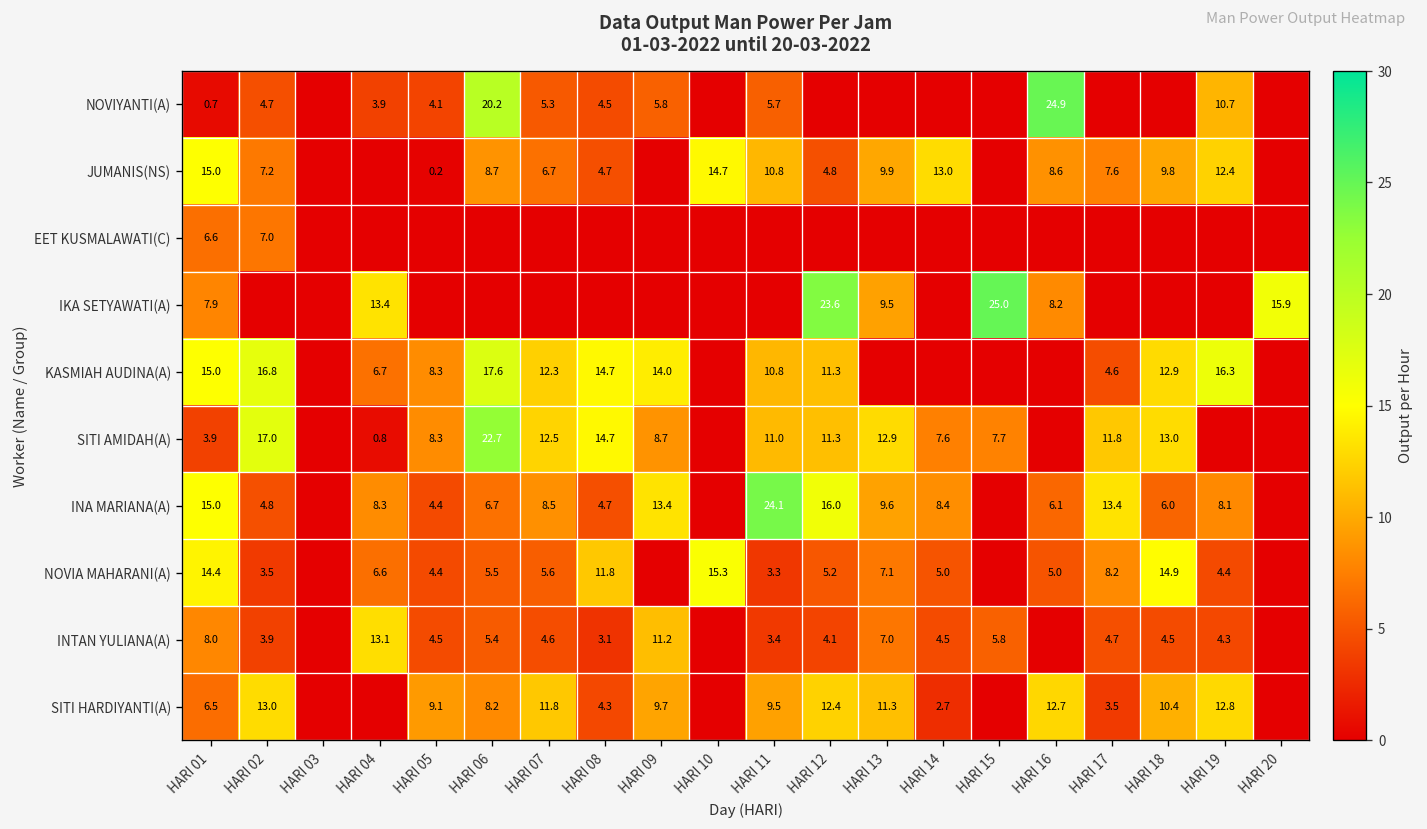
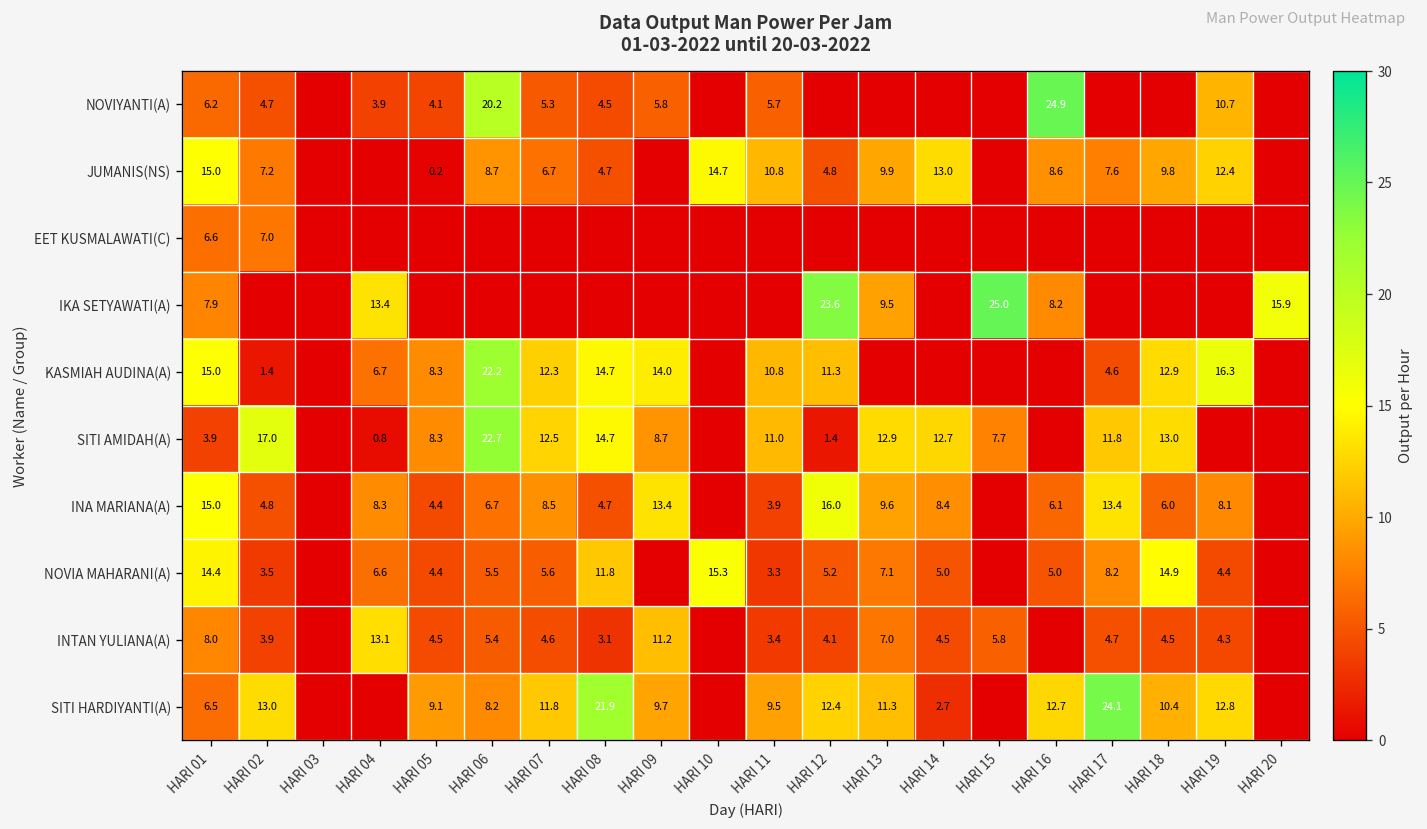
  {
    "NOVIYANTI(A)": {
-     "HARI 01": 0.7,
+     "HARI 01": 6.2,
      "HARI 02": 4.7,
      "HARI 04": 3.9,
      "HARI 05": 4.1,
      "HARI 06": 20.2,
      "HARI 07": 5.3,
      "HARI 08": 4.5,
      "HARI 09": 5.8,
      "HARI 11": 5.7,
      "HARI 16": 24.9,
      "HARI 19": 10.7
    },
    "JUMANIS(NS)": {
      "HARI 01": 15.0,
      "HARI 02": 7.2,
      "HARI 05": 0.2,
      "HARI 06": 8.7,
      "HARI 07": 6.7,
      "HARI 08": 4.7,
      "HARI 10": 14.7,
      "HARI 11": 10.8,
      "HARI 12": 4.8,
      "HARI 13": 9.9,
      "HARI 14": 13.0,
      "HARI 16": 8.6,
      "HARI 17": 7.6,
      "HARI 18": 9.8,
      "HARI 19": 12.4
    },
    "EET KUSMALAWATI(C)": {
      "HARI 01": 6.6,
      "HARI 02": 7.0
    },
    "IKA SETYAWATI(A)": {
      "HARI 01": 7.9,
      "HARI 04": 13.4,
      "HARI 12": 23.6,
      "HARI 13": 9.5,
      "HARI 15": 25.0,
      "HARI 16": 8.2,
      "HARI 20": 15.9
    },
    "KASMIAH AUDINA(A)": {
      "HARI 01": 15.0,
-     "HARI 02": 16.8,
+     "HARI 02": 1.4,
      "HARI 04": 6.7,
      "HARI 05": 8.3,
-     "HARI 06": 17.6,
+     "HARI 06": 22.2,
      "HARI 07": 12.3,
      "HARI 08": 14.7,
      "HARI 09": 14.0,
      "HARI 11": 10.8,
      "HARI 12": 11.3,
      "HARI 17": 4.6,
      "HARI 18": 12.9,
      "HARI 19": 16.3
    },
    "SITI AMIDAH(A)": {
      "HARI 01": 3.9,
      "HARI 02": 17.0,
      "HARI 04": 0.8,
      "HARI 05": 8.3,
      "HARI 06": 22.7,
      "HARI 07": 12.5,
      "HARI 08": 14.7,
      "HARI 09": 8.7,
      "HARI 11": 11.0,
-     "HARI 12": 11.3,
+     "HARI 12": 1.4,
      "HARI 13": 12.9,
-     "HARI 14": 7.6,
+     "HARI 14": 12.7,
      "HARI 15": 7.7,
      "HARI 17": 11.8,
      "HARI 18": 13.0
    },
    "INA MARIANA(A)": {
      "HARI 01": 15.0,
      "HARI 02": 4.8,
      "HARI 04": 8.3,
      "HARI 05": 4.4,
      "HARI 06": 6.7,
      "HARI 07": 8.5,
      "HARI 08": 4.7,
      "HARI 09": 13.4,
-     "HARI 11": 24.1,
+     "HARI 11": 3.9,
      "HARI 12": 16.0,
      "HARI 13": 9.6,
      "HARI 14": 8.4,
      "HARI 16": 6.1,
      "HARI 17": 13.4,
      "HARI 18": 6.0,
      "HARI 19": 8.1
    },
    "NOVIA MAHARANI(A)": {
      "HARI 01": 14.4,
      "HARI 02": 3.5,
      "HARI 04": 6.6,
      "HARI 05": 4.4,
      "HARI 06": 5.5,
      "HARI 07": 5.6,
      "HARI 08": 11.8,
      "HARI 10": 15.3,
      "HARI 11": 3.3,
      "HARI 12": 5.2,
      "HARI 13": 7.1,
      "HARI 14": 5.0,
      "HARI 16": 5.0,
      "HARI 17": 8.2,
      "HARI 18": 14.9,
      "HARI 19": 4.4
    },
    "INTAN YULIANA(A)": {
      "HARI 01": 8.0,
      "HARI 02": 3.9,
      "HARI 04": 13.1,
      "HARI 05": 4.5,
      "HARI 06": 5.4,
      "HARI 07": 4.6,
      "HARI 08": 3.1,
      "HARI 09": 11.2,
      "HARI 11": 3.4,
      "HARI 12": 4.1,
      "HARI 13": 7.0,
      "HARI 14": 4.5,
      "HARI 15": 5.8,
      "HARI 17": 4.7,
      "HARI 18": 4.5,
      "HARI 19": 4.3
    },
    "SITI HARDIYANTI(A)": {
      "HARI 01": 6.5,
      "HARI 02": 13.0,
      "HARI 05": 9.1,
      "HARI 06": 8.2,
      "HARI 07": 11.8,
-     "HARI 08": 4.3,
+     "HARI 08": 21.9,
      "HARI 09": 9.7,
      "HARI 11": 9.5,
      "HARI 12": 12.4,
      "HARI 13": 11.3,
      "HARI 14": 2.7,
      "HARI 16": 12.7,
-     "HARI 17": 3.5,
+     "HARI 17": 24.1,
      "HARI 18": 10.4,
      "HARI 19": 12.8
    }
  }
